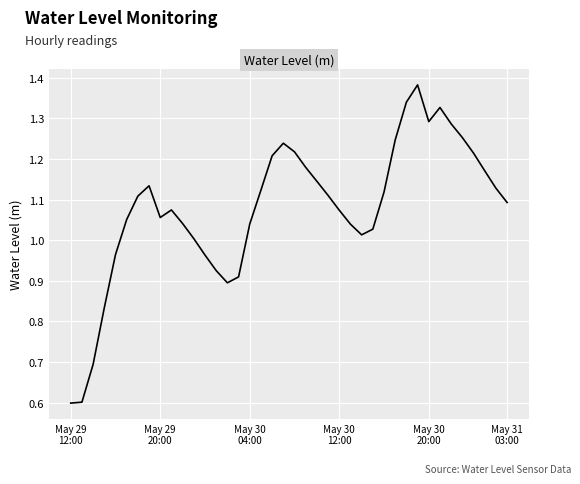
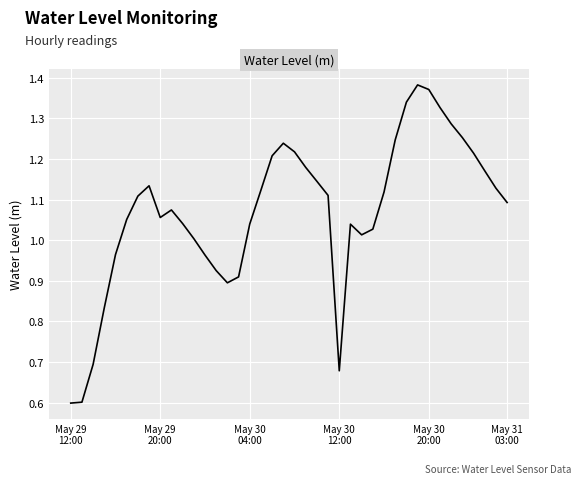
  {
    "May 29 12:00": 0.60,
    "May 29 20:00": 1.06,
    "May 30 04:00": 1.04,
-   "May 30 12:00": 1.07,
-   "May 30 20:00": 1.29,
+   "May 30 12:00": 0.68,
+   "May 30 20:00": 1.37,
    "May 31 03:00": 1.09
  }
